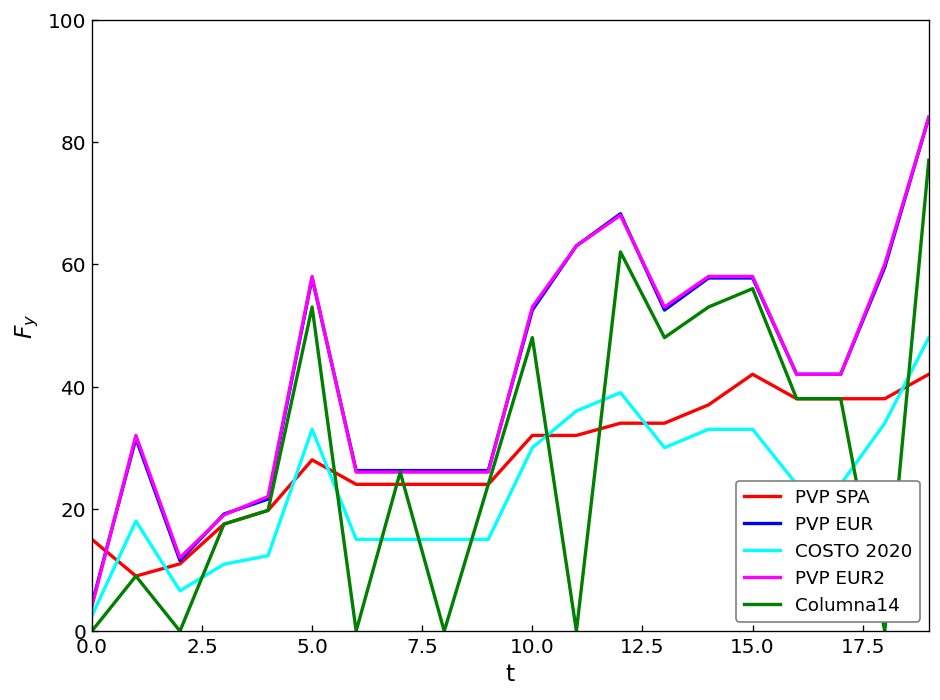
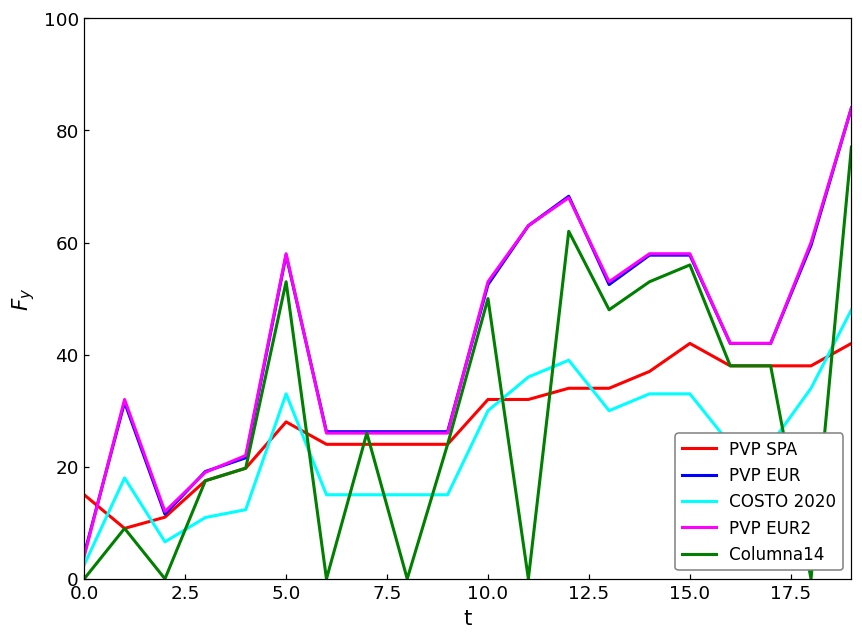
  {
    "PVP SPA": {
      "0.0": 15,
      "5.0": 28,
      "10.0": 32,
      "15.0": 42
    },
    "PVP EUR": {
      "10.0": 53
    },
    "COSTO 2020": {
      "0.0": 3,
      "5.0": 33,
      "10.0": 30,
      "15.0": 33
    },
    "PVP EUR2": {
      "10.0": 53
    },
    "Columna14": {
      "0.0": 0,
      "5.0": 53,
-     "10.0": 48,
+     "10.0": 50,
      "15.0": 56
    }
  }
